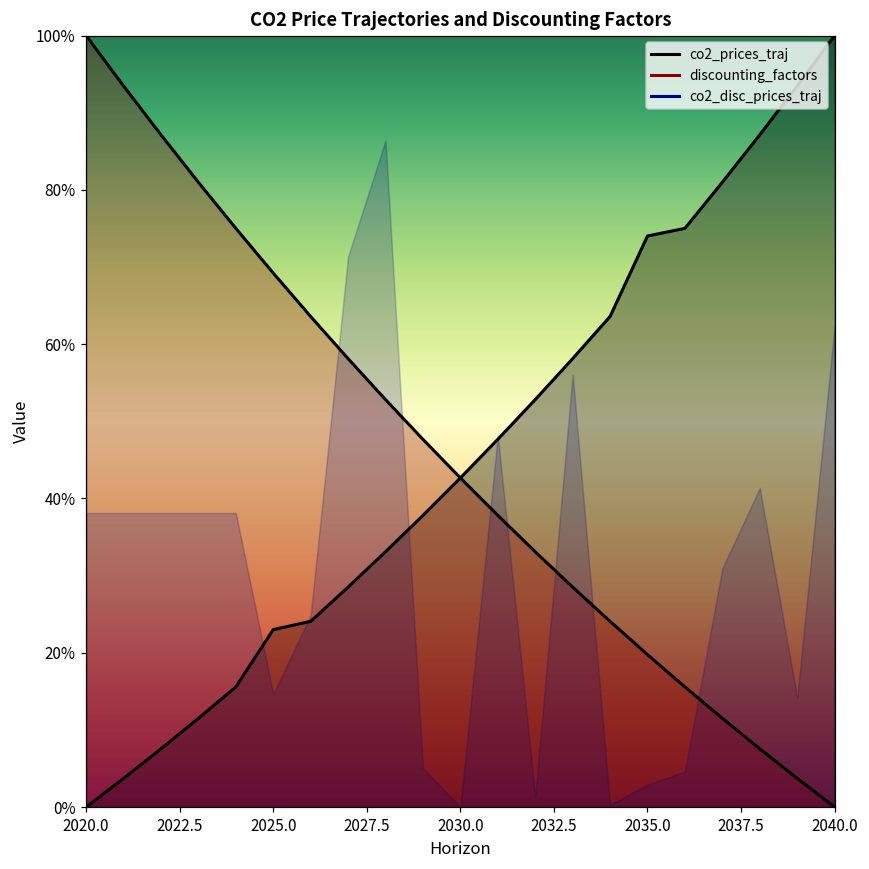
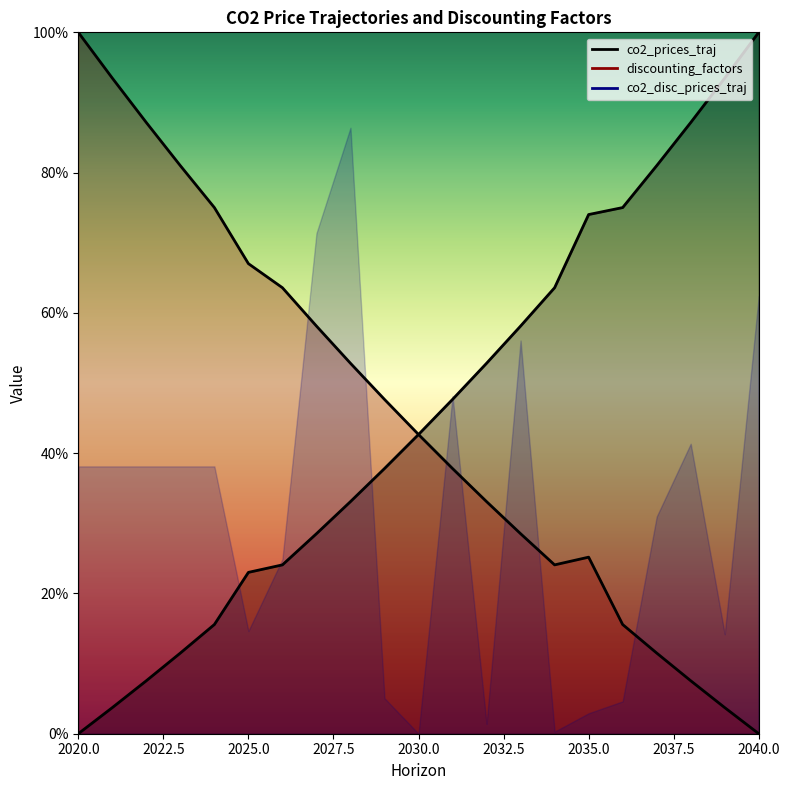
  {
    "co2_prices_traj": {
      "2020.0": "0%",
      "2025.0": "23%",
      "2035.0": "74%",
      "2040.0": "100%"
    },
    "discounting_factors": {
      "2020.0": "100%",
-     "2025.0": "69%",
-     "2035.0": "20%",
+     "2025.0": "67%",
+     "2035.0": "25%",
      "2040.0": "0%"
    },
    "co2_disc_prices_traj": {
      "2020.0": "38%",
      "2025.0": "15%",
      "2030.0": "0%",
      "2035.0": "3%",
      "2040.0": "62%"
    }
  }
